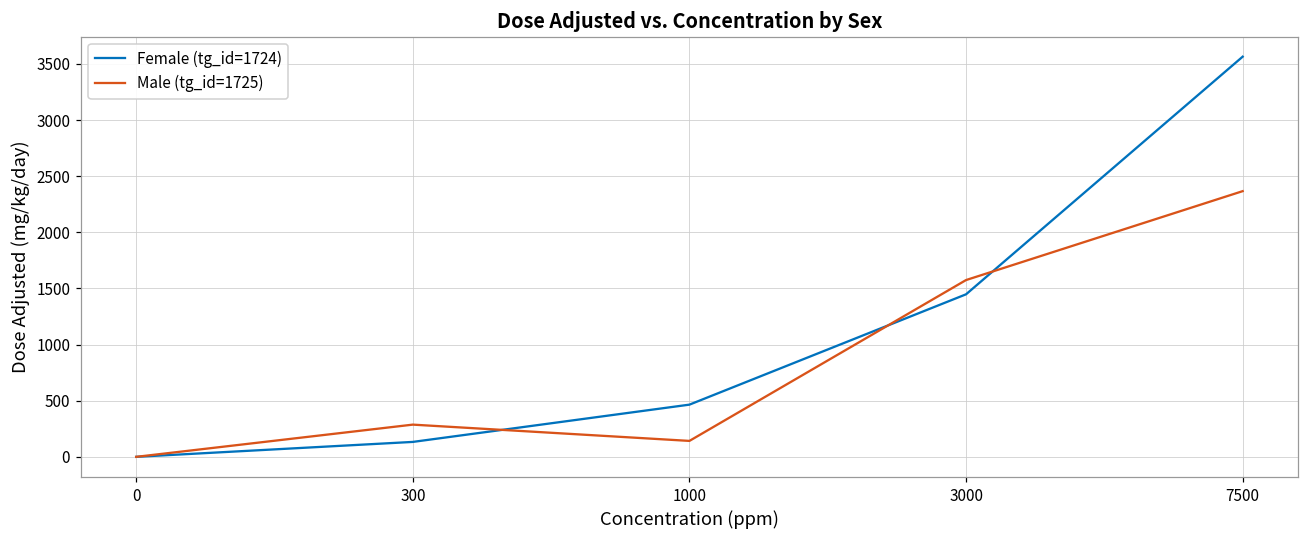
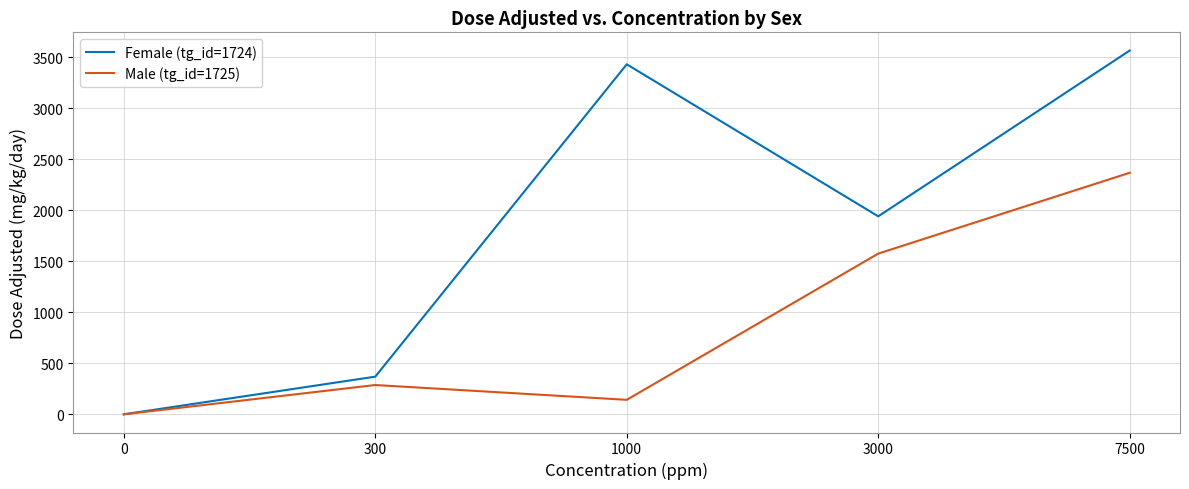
  {
    "Female (tg_id=1724)": {
-     "300": 130,
-     "1000": 470,
-     "3000": 1450,
+     "300": 370,
+     "1000": 3430,
+     "3000": 1940,
      "7500": 3570
    },
    "Male (tg_id=1725)": {
      "300": 290,
      "1000": 140,
      "3000": 1580,
      "7500": 2370
    }
  }
